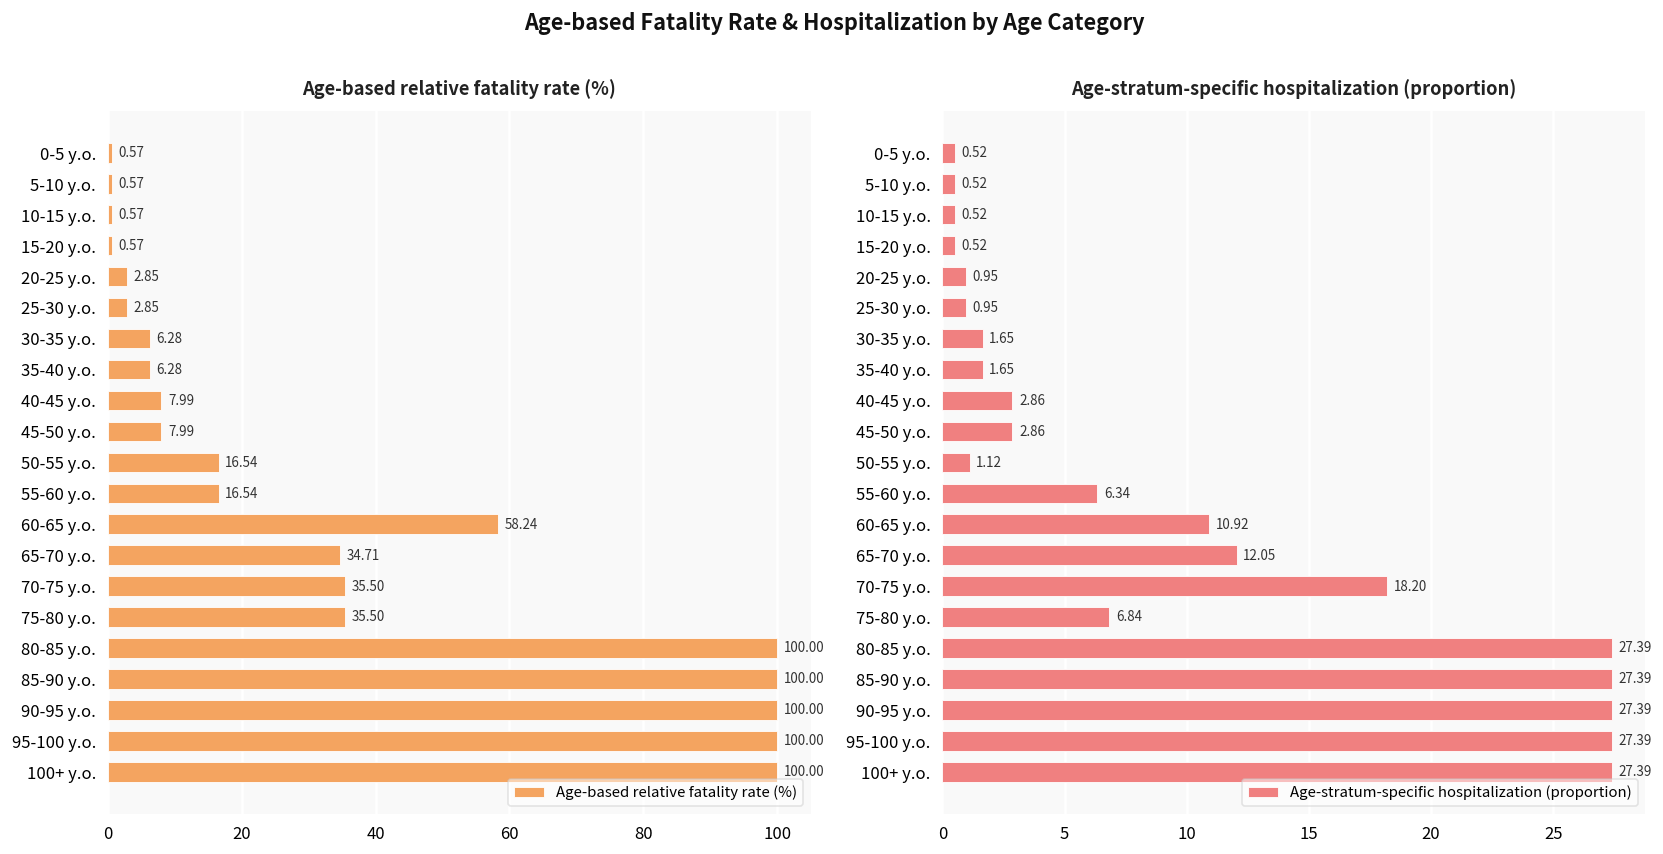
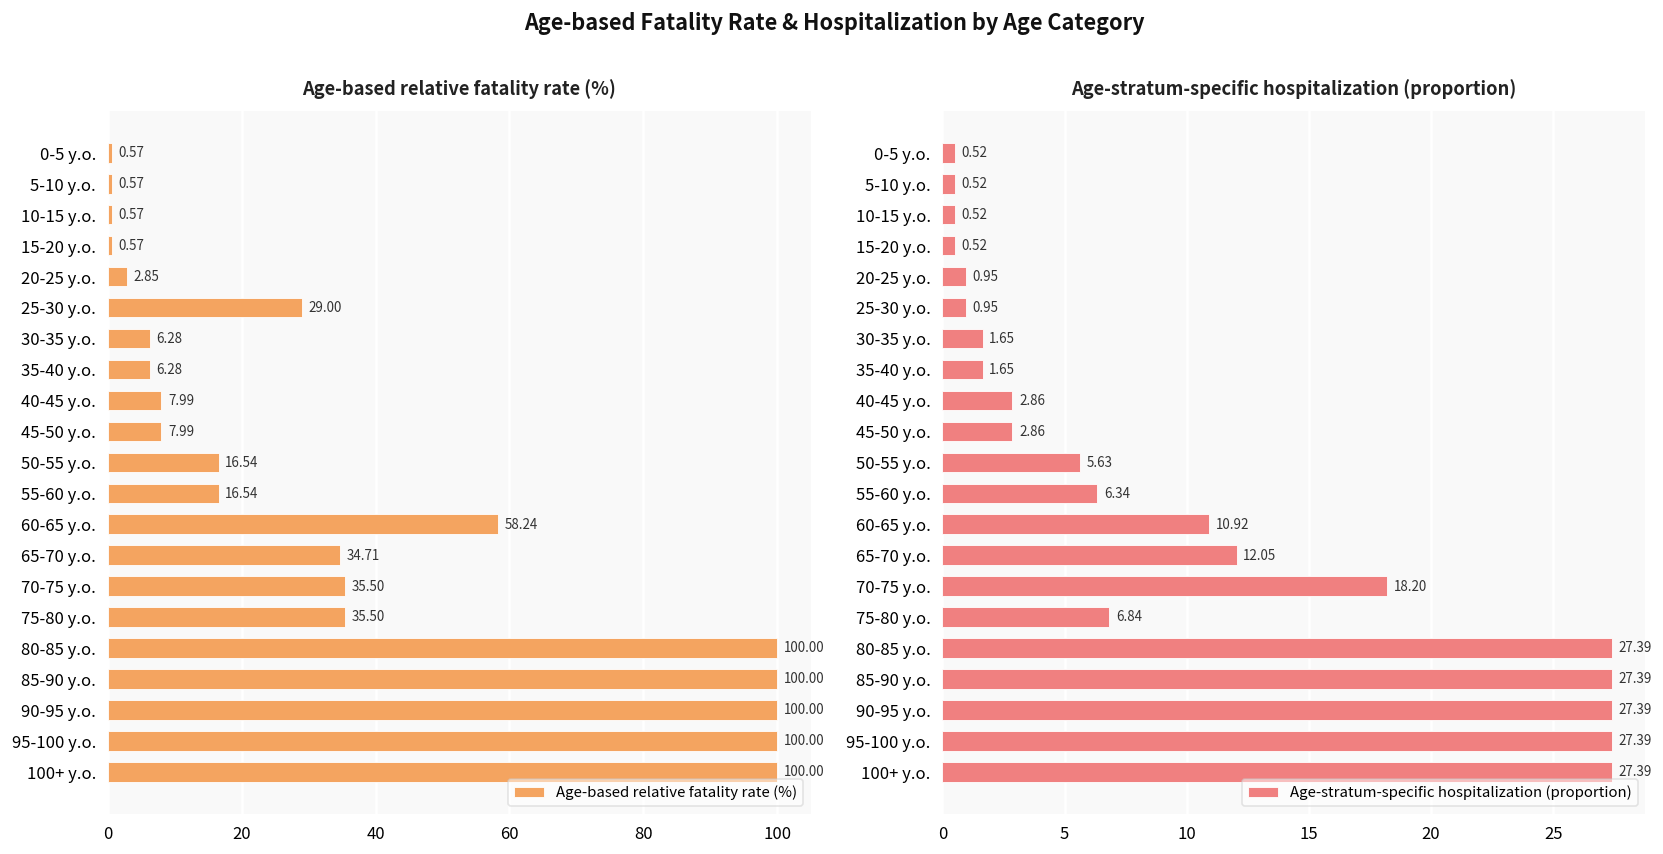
  {
    "Age-based relative fatality rate (%)": {
      "0-5 y.o.": 0.57,
      "5-10 y.o.": 0.57,
      "10-15 y.o.": 0.57,
      "15-20 y.o.": 0.57,
      "20-25 y.o.": 2.85,
-     "25-30 y.o.": 2.85,
+     "25-30 y.o.": 29.00,
      "30-35 y.o.": 6.28,
      "35-40 y.o.": 6.28,
      "40-45 y.o.": 7.99,
      "45-50 y.o.": 7.99,
      "50-55 y.o.": 16.54,
      "55-60 y.o.": 16.54,
      "60-65 y.o.": 58.24,
      "65-70 y.o.": 34.71,
      "70-75 y.o.": 35.50,
      "75-80 y.o.": 35.50,
      "80-85 y.o.": 100.00,
      "85-90 y.o.": 100.00,
      "90-95 y.o.": 100.00,
      "95-100 y.o.": 100.00,
      "100+ y.o.": 100.00
    },
    "Age-stratum-specific hospitalization (proportion)": {
      "0-5 y.o.": 0.52,
      "5-10 y.o.": 0.52,
      "10-15 y.o.": 0.52,
      "15-20 y.o.": 0.52,
      "20-25 y.o.": 0.95,
      "25-30 y.o.": 0.95,
      "30-35 y.o.": 1.65,
      "35-40 y.o.": 1.65,
      "40-45 y.o.": 2.86,
      "45-50 y.o.": 2.86,
-     "50-55 y.o.": 1.12,
+     "50-55 y.o.": 5.63,
      "55-60 y.o.": 6.34,
      "60-65 y.o.": 10.92,
      "65-70 y.o.": 12.05,
      "70-75 y.o.": 18.20,
      "75-80 y.o.": 6.84,
      "80-85 y.o.": 27.39,
      "85-90 y.o.": 27.39,
      "90-95 y.o.": 27.39,
      "95-100 y.o.": 27.39,
      "100+ y.o.": 27.39
    }
  }
